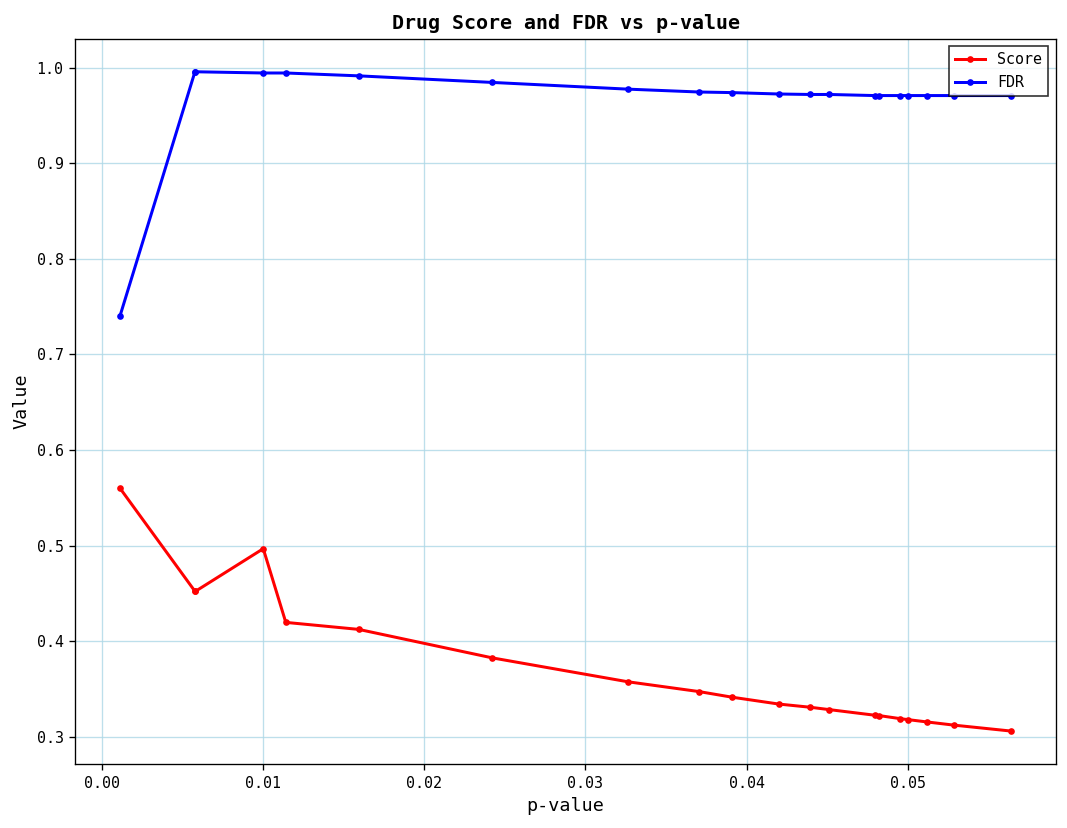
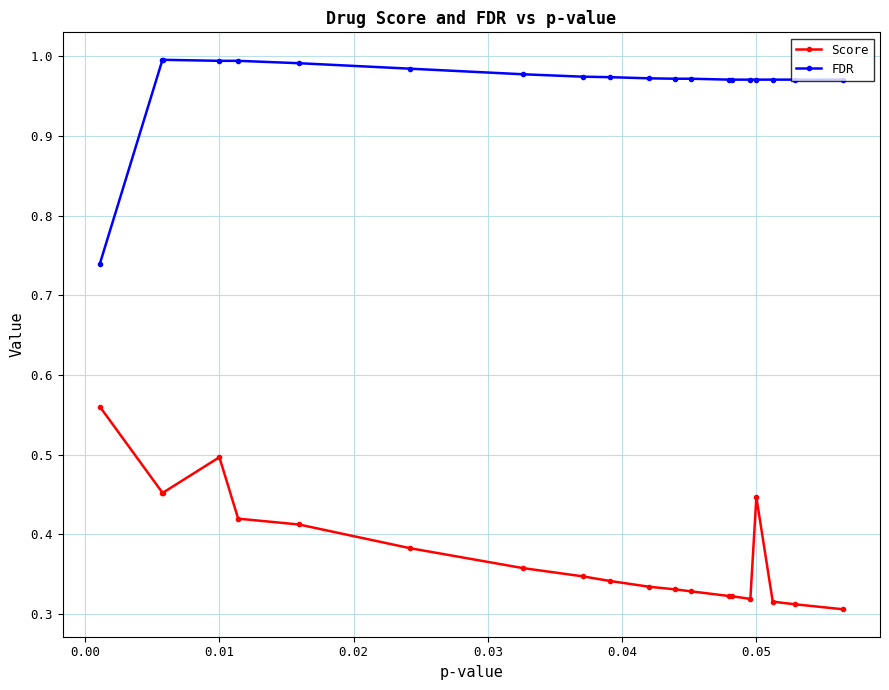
  {
    "Score": {
      "0.01": 0.50,
-     "0.05": 0.32
+     "0.05": 0.45
    },
    "FDR": {
      "0.01": 0.99,
      "0.05": 0.97
    }
  }
